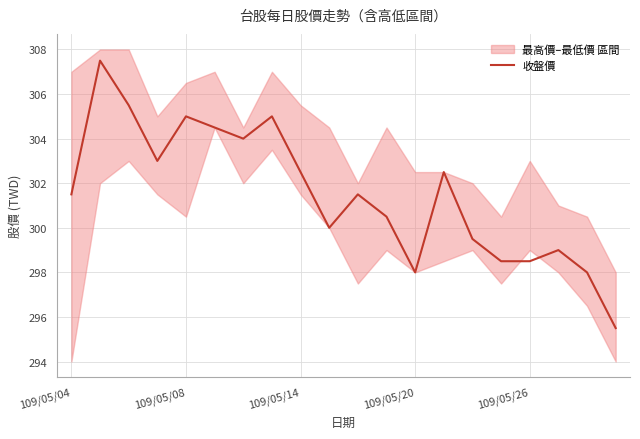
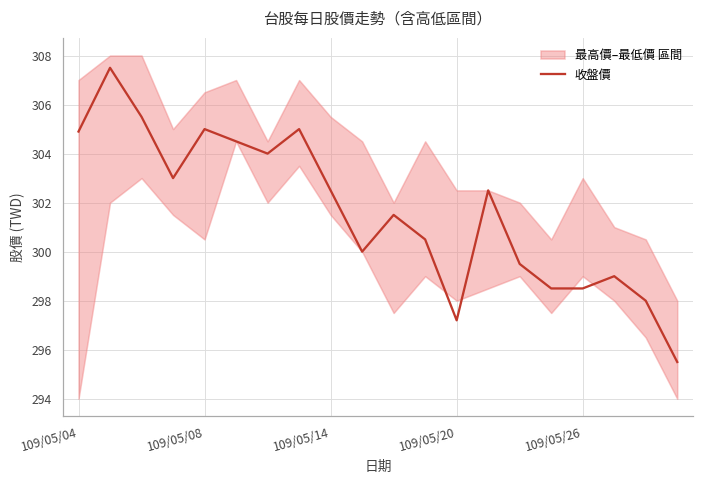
  {
    "收盤價": {
-     "109/05/04": 301.5,
+     "109/05/04": 304.9,
      "109/05/08": 305.0,
      "109/05/14": 302.5,
-     "109/05/20": 298.0,
+     "109/05/20": 297.2,
      "109/05/26": 298.5
    }
  }
